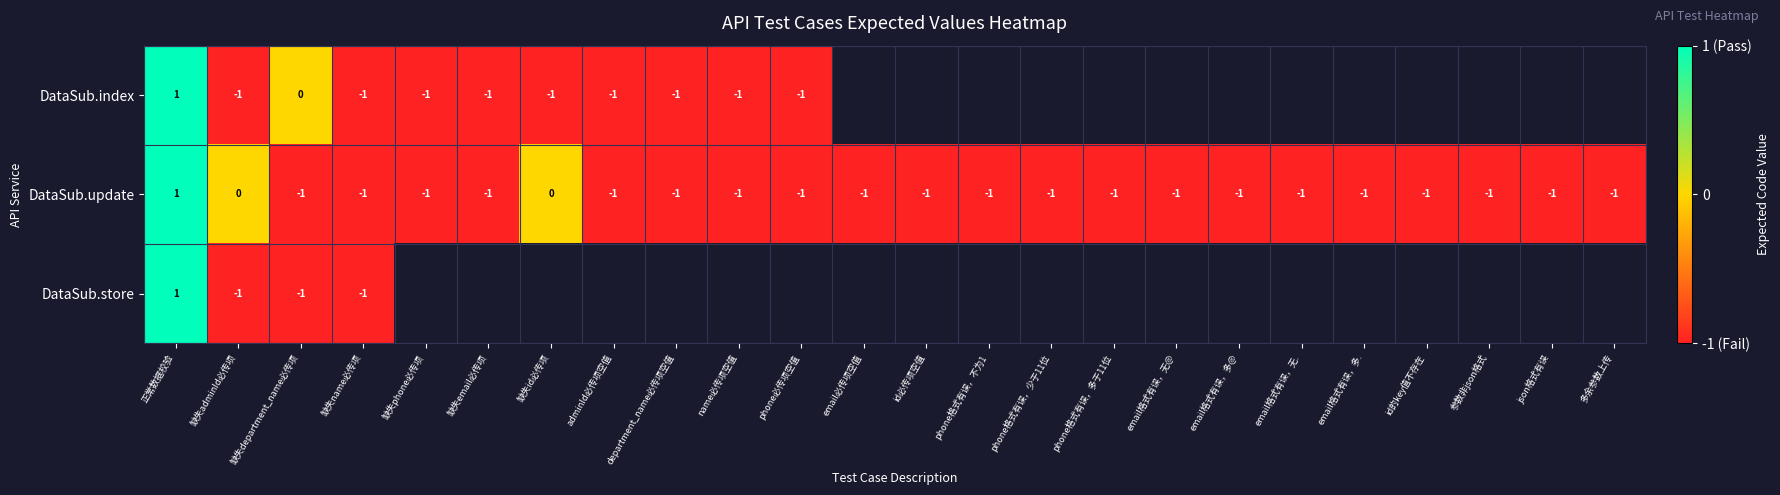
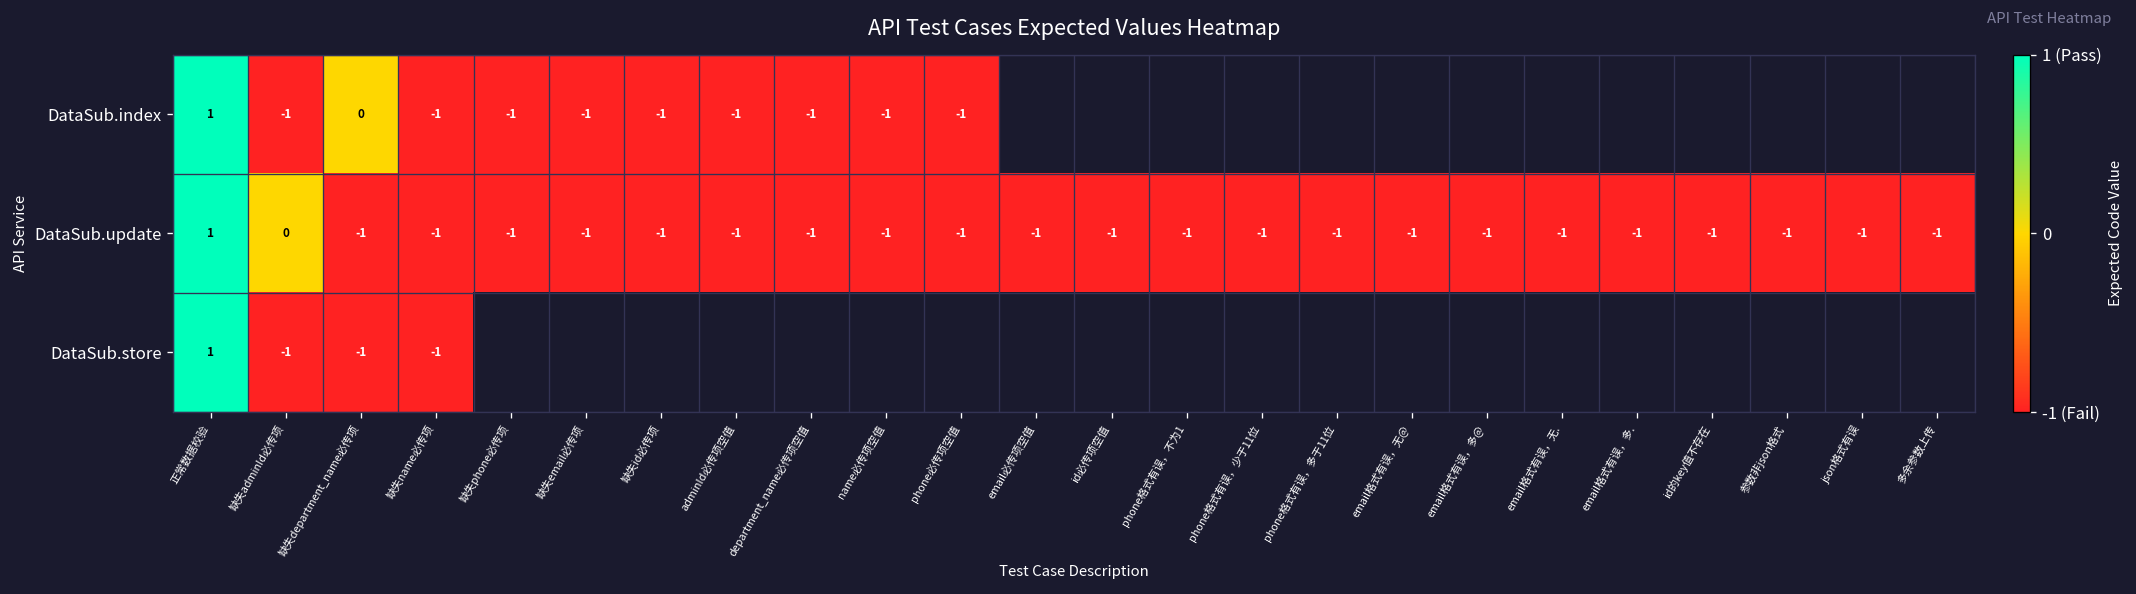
  {
    "DataSub.index": {
      "正常数据校验": 1,
      "缺失adminId必传项": -1,
      "缺失department_name必传项": 0,
      "缺失name必传项": -1,
      "缺失phone必传项": -1,
      "缺失email必传项": -1,
      "缺失id必传项": -1,
      "adminId必传项空值": -1,
      "department_name必传项空值": -1,
      "name必传项空值": -1,
      "phone必传项空值": -1
    },
    "DataSub.update": {
      "正常数据校验": 1,
      "缺失adminId必传项": 0,
      "缺失department_name必传项": -1,
      "缺失name必传项": -1,
      "缺失phone必传项": -1,
      "缺失email必传项": -1,
-     "缺失id必传项": 0,
+     "缺失id必传项": -1,
      "adminId必传项空值": -1,
      "department_name必传项空值": -1,
      "name必传项空值": -1,
      "phone必传项空值": -1,
      "email必传项空值": -1,
      "id必传项空值": -1,
      "phone格式有误，不为1": -1,
      "phone格式有误，少于11位": -1,
      "phone格式有误，多于11位": -1,
      "email格式有误，无@": -1,
      "email格式有误，多@": -1,
      "email格式有误，无.": -1,
      "email格式有误，多.": -1,
      "id的key值不存在": -1,
      "参数非json格式": -1,
      "json格式有误": -1,
      "多余参数上传": -1
    },
    "DataSub.store": {
      "正常数据校验": 1,
      "缺失adminId必传项": -1,
      "缺失department_name必传项": -1,
      "缺失name必传项": -1
    }
  }
